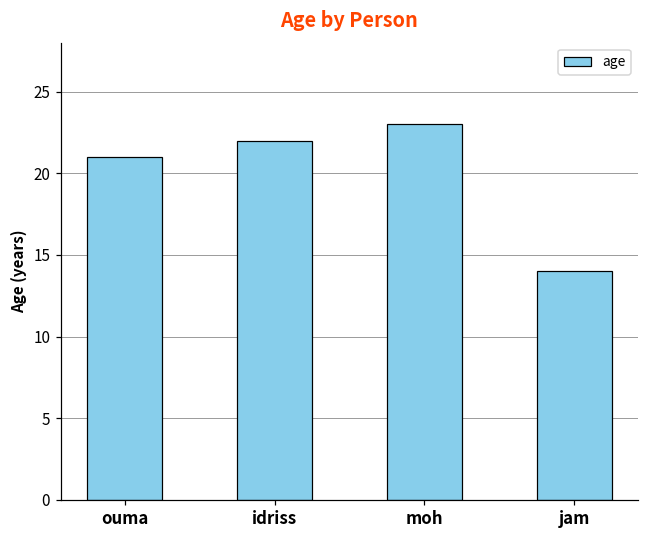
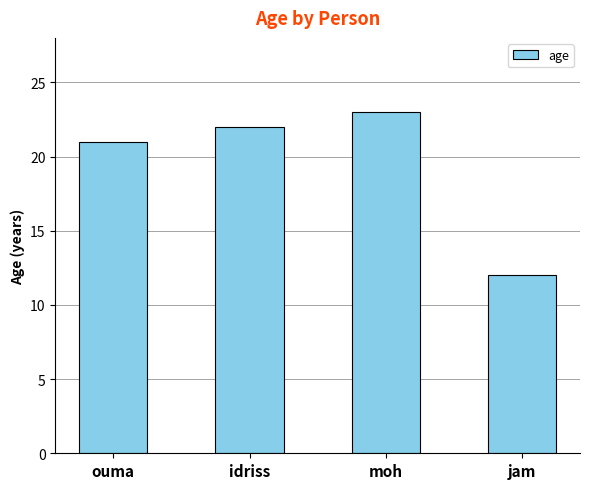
  {
    "ouma": 21,
    "idriss": 22,
    "moh": 23,
-   "jam": 14
+   "jam": 12
  }
